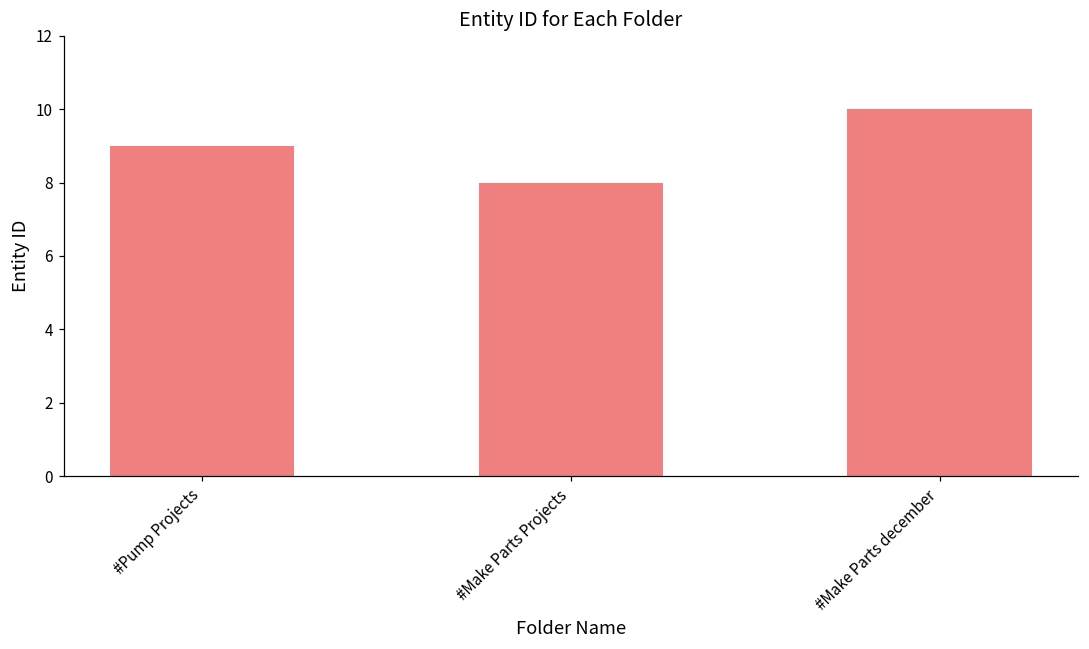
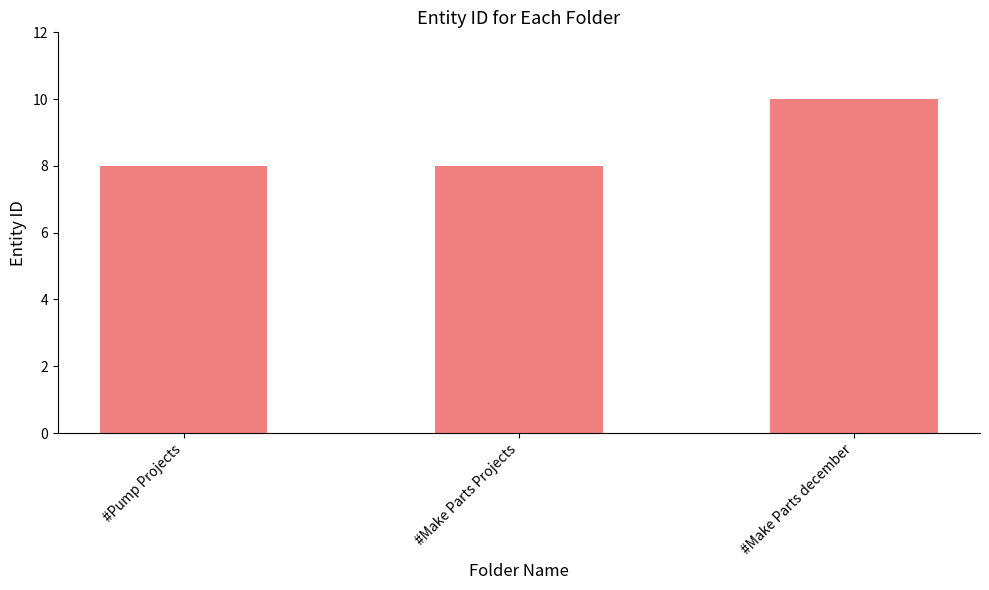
  {
-   "#Pump Projects": 9,
+   "#Pump Projects": 8,
    "#Make Parts Projects": 8,
    "#Make Parts december": 10
  }
